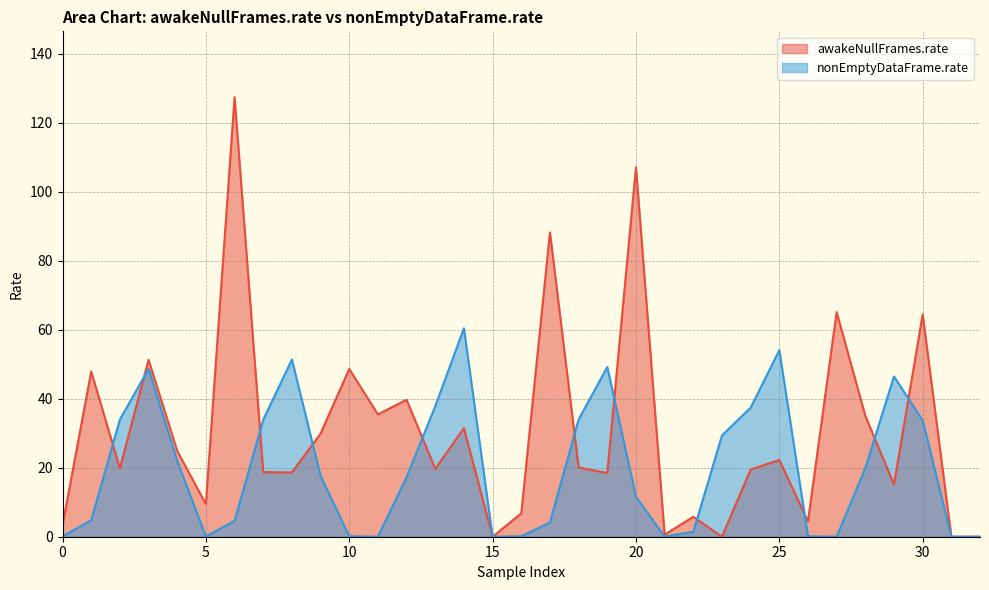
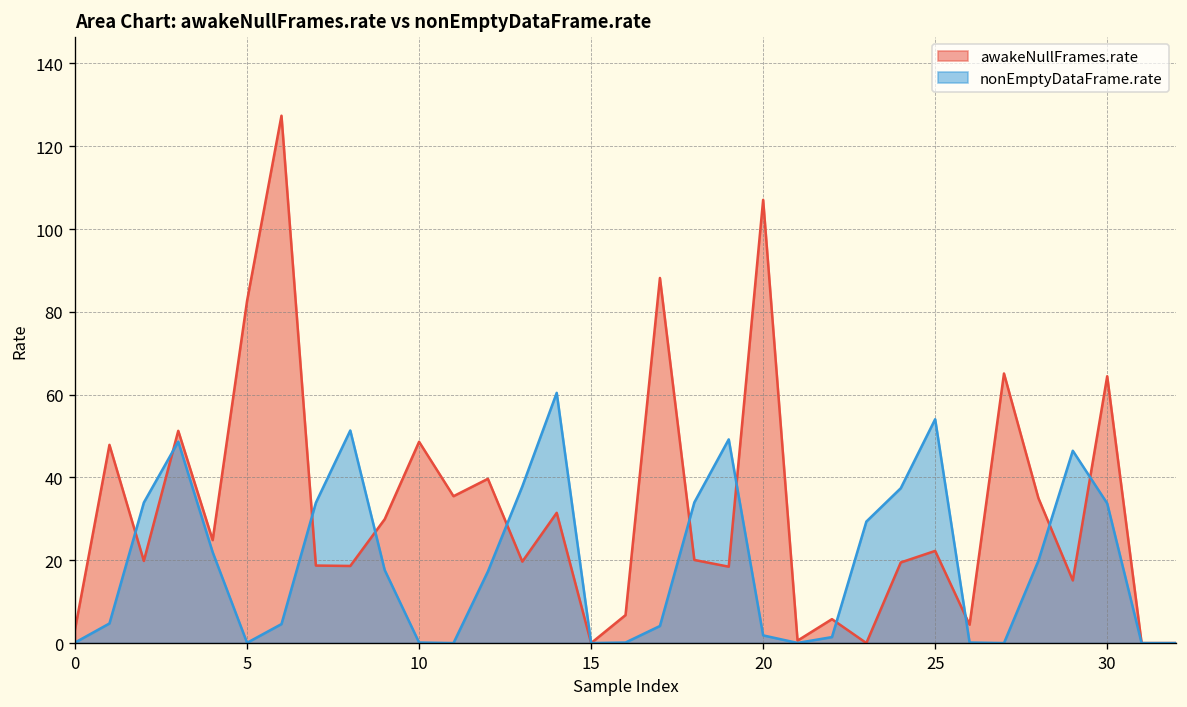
  {
    "awakeNullFrames.rate": {
      "0": 3,
-     "5": 9,
+     "5": 83,
      "10": 49,
      "20": 107,
      "25": 22,
      "30": 64
    },
    "nonEmptyDataFrame.rate": {
      "0": 0,
      "5": 0,
      "10": 0,
-     "20": 12,
+     "20": 2,
      "25": 54,
      "30": 34
    }
  }
